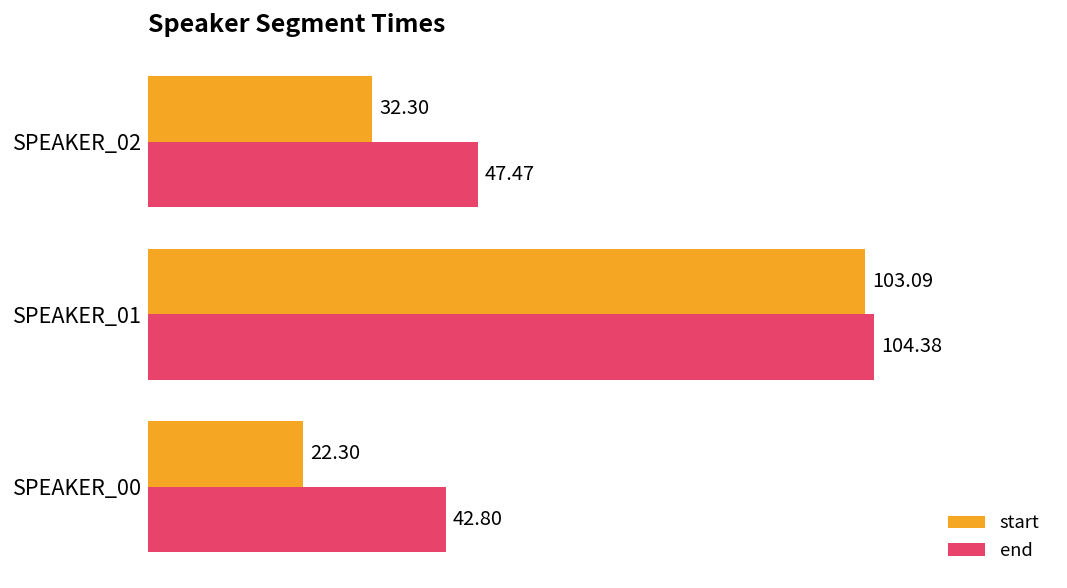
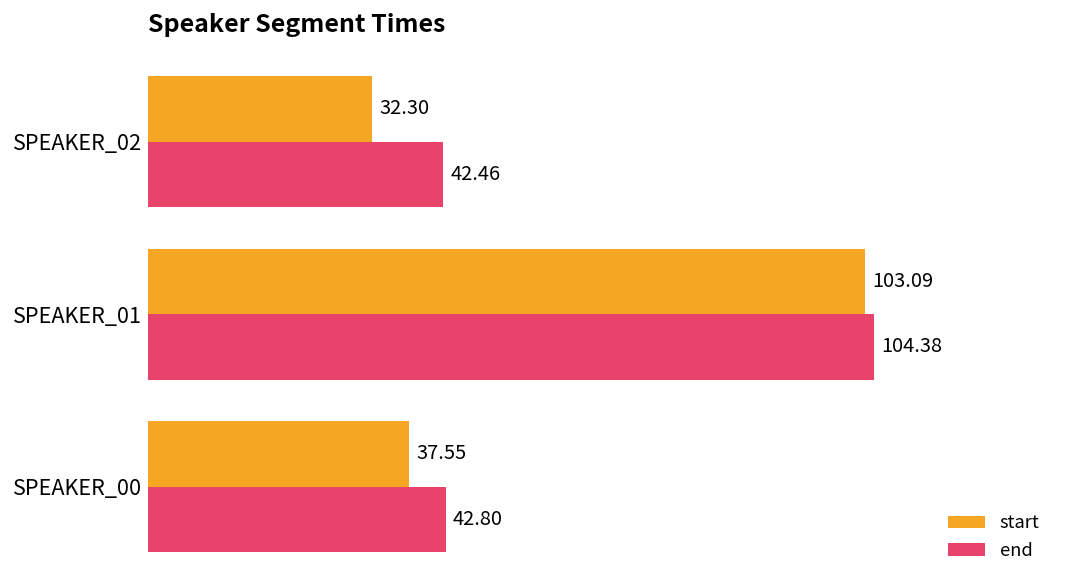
  {
    "start": {
      "SPEAKER_02": 32.30,
      "SPEAKER_01": 103.09,
-     "SPEAKER_00": 22.30
+     "SPEAKER_00": 37.55
    },
    "end": {
-     "SPEAKER_02": 47.47,
+     "SPEAKER_02": 42.46,
      "SPEAKER_01": 104.38,
      "SPEAKER_00": 42.80
    }
  }
